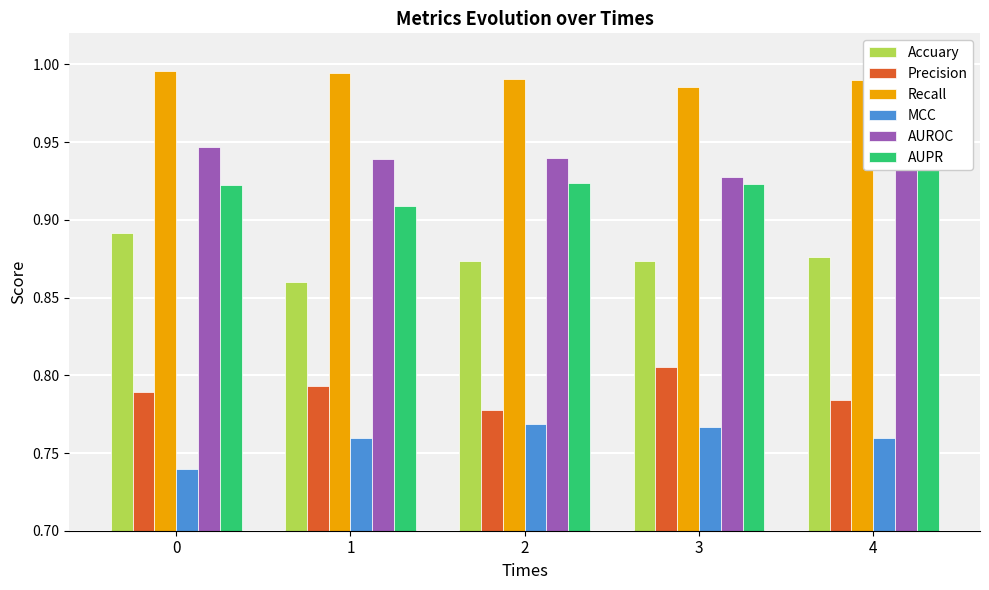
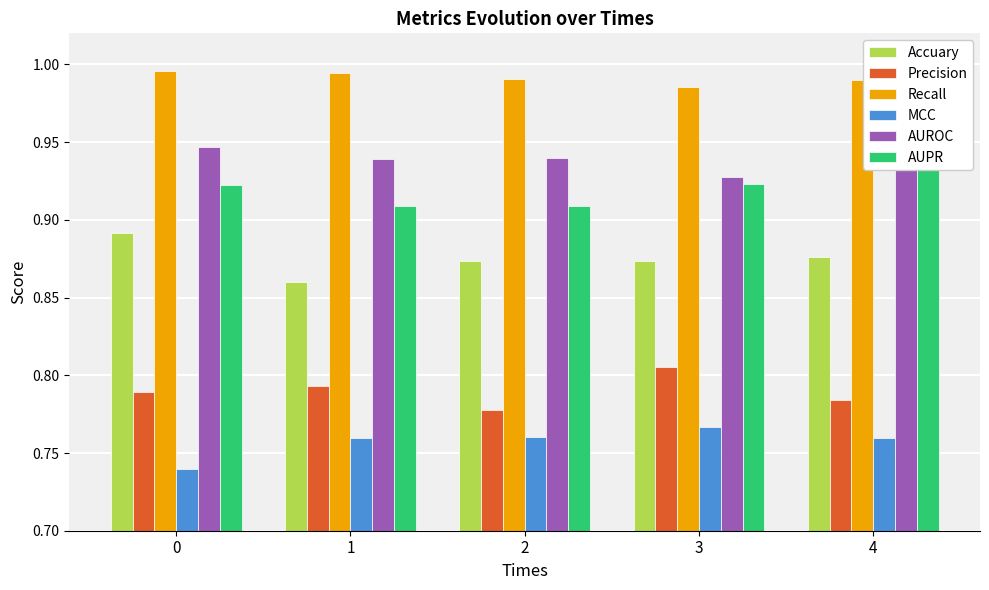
  {
    "Accuary": {
      "0": 0.891,
      "1": 0.860,
      "2": 0.874,
      "3": 0.874,
      "4": 0.876
    },
    "Precision": {
      "0": 0.789,
      "1": 0.793,
      "2": 0.778,
      "3": 0.805,
      "4": 0.784
    },
    "Recall": {
      "0": 0.996,
      "1": 0.994,
      "2": 0.991,
      "3": 0.986,
      "4": 0.990
    },
    "MCC": {
      "0": 0.740,
      "1": 0.760,
-     "2": 0.769,
+     "2": 0.761,
      "3": 0.767,
      "4": 0.760
    },
    "AUROC": {
      "0": 0.947,
      "1": 0.939,
      "2": 0.940,
      "3": 0.928
    },
    "AUPR": {
      "0": 0.922,
      "1": 0.909,
-     "2": 0.923,
+     "2": 0.909,
      "3": 0.923
    }
  }
